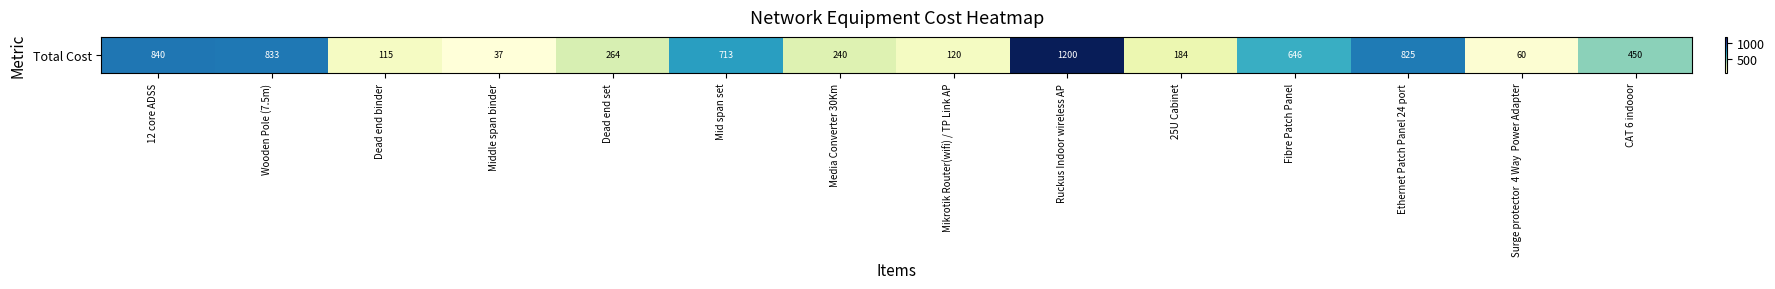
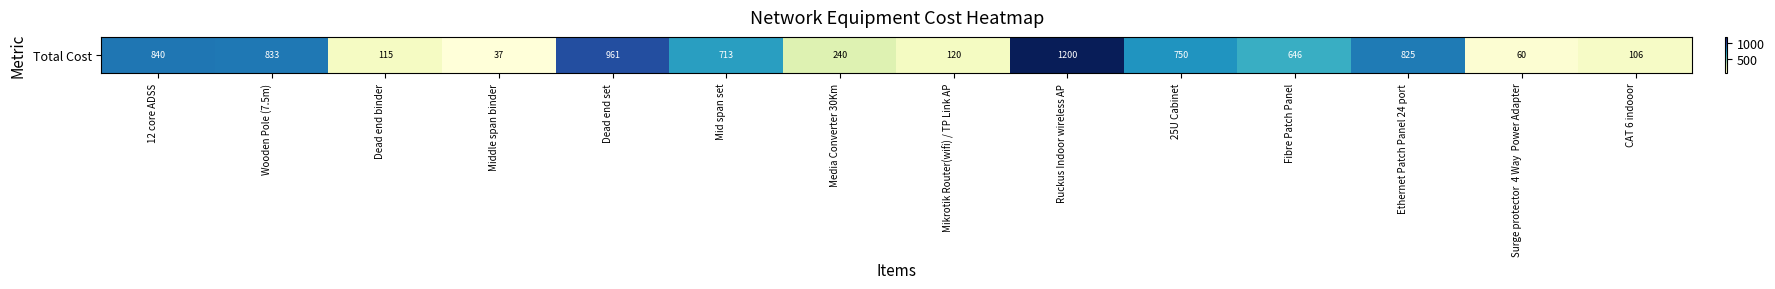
  {
    "Total Cost": {
      "12 core ADSS": 840,
      "Wooden Pole (7.5m)": 833,
      "Dead end binder": 115,
      "Middle span binder": 37,
-     "Dead end set": 264,
+     "Dead end set": 961,
      "Mid span set": 713,
      "Media Converter 30Km": 240,
      "Mikrotik Router(wifi) / TP Link AP": 120,
      "Ruckus Indoor wireless AP": 1200,
-     "25U Cabinet": 184,
+     "25U Cabinet": 750,
      "Fibre Patch Panel": 646,
      "Ethernet Patch Panel 24 port": 825,
      "Surge protector 4 Way Power Adapter": 60,
-     "CAT 6 indooor": 450
+     "CAT 6 indooor": 106
    }
  }
